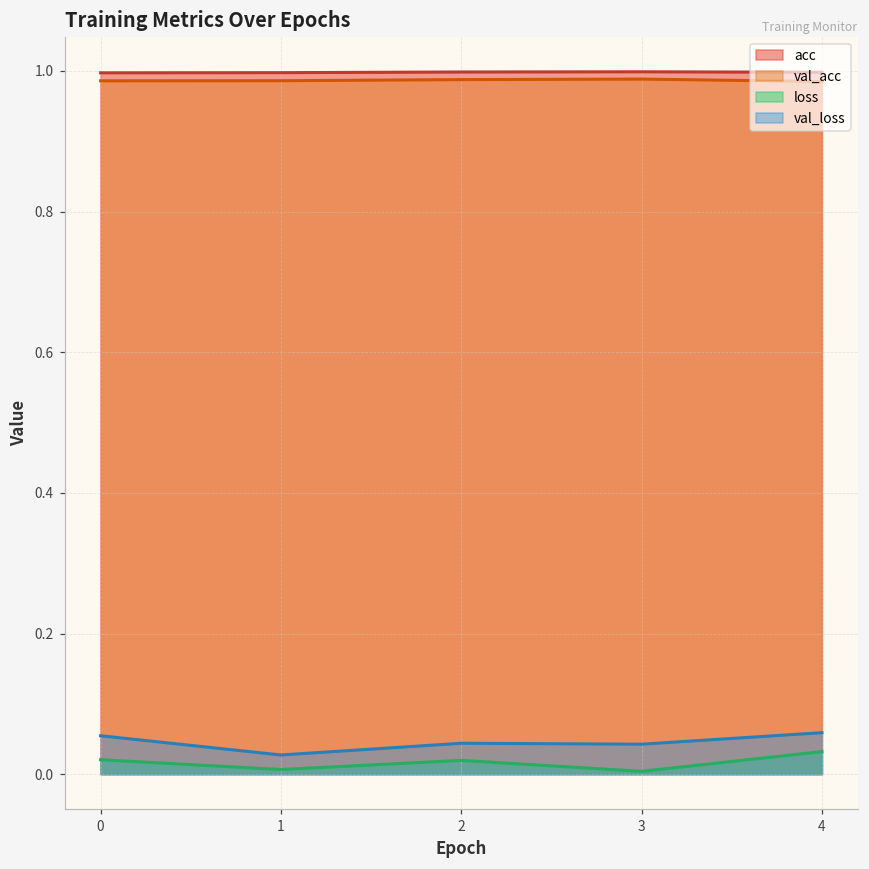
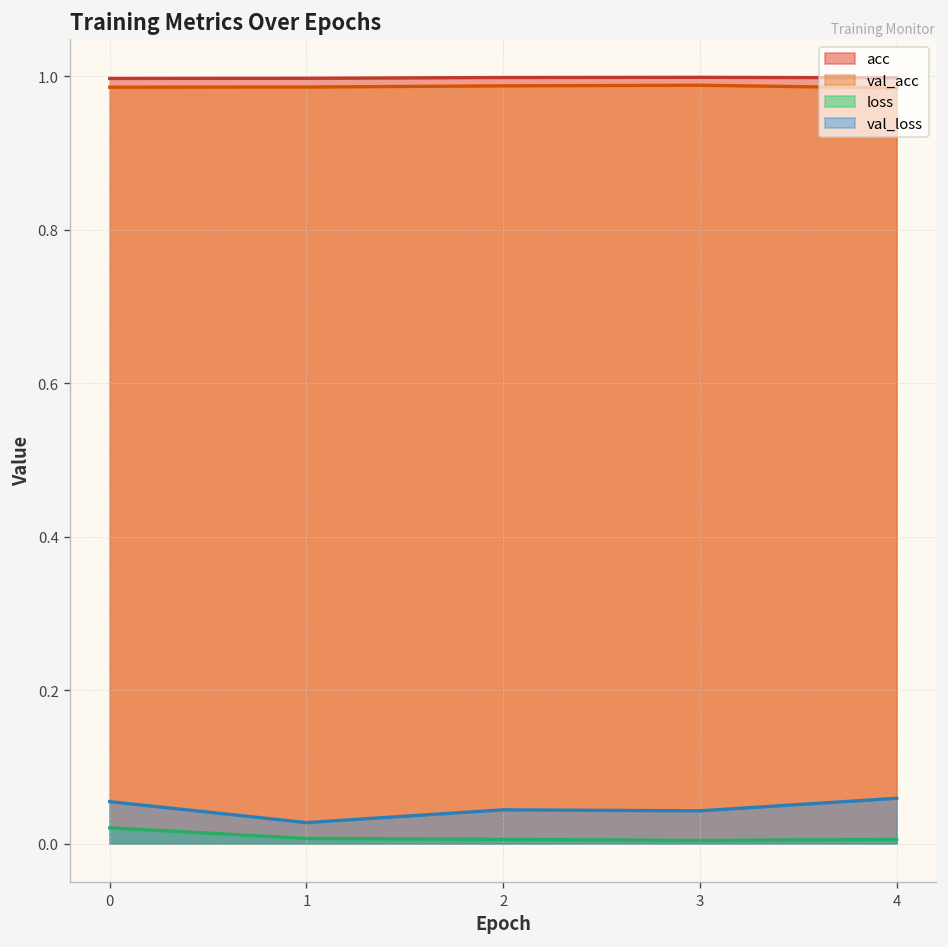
  {
    "loss": {
      "0": 0.02,
      "1": 0.01,
-     "2": 0.02,
+     "2": 0.01,
      "3": 0.00,
-     "4": 0.03
+     "4": 0.01
    },
    "val_loss": {
      "0": 0.05,
      "1": 0.03,
      "2": 0.04,
      "3": 0.04,
      "4": 0.06
    }
  }
